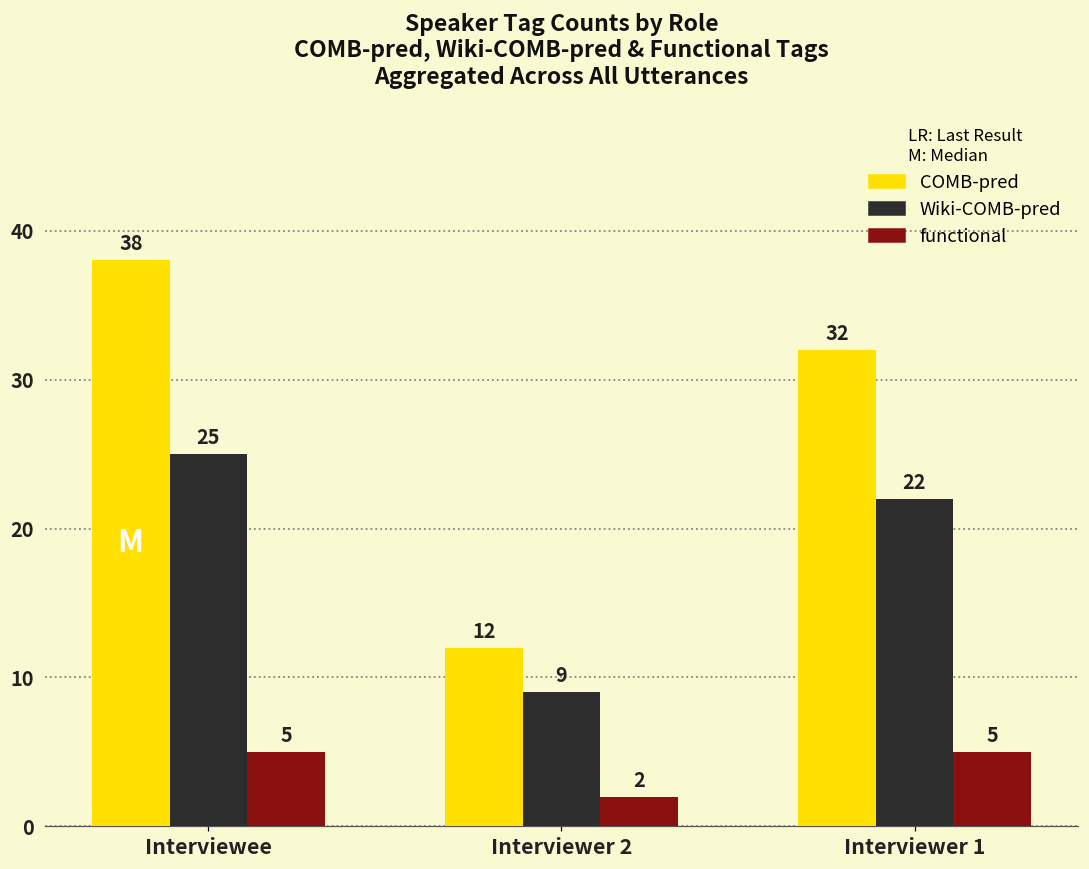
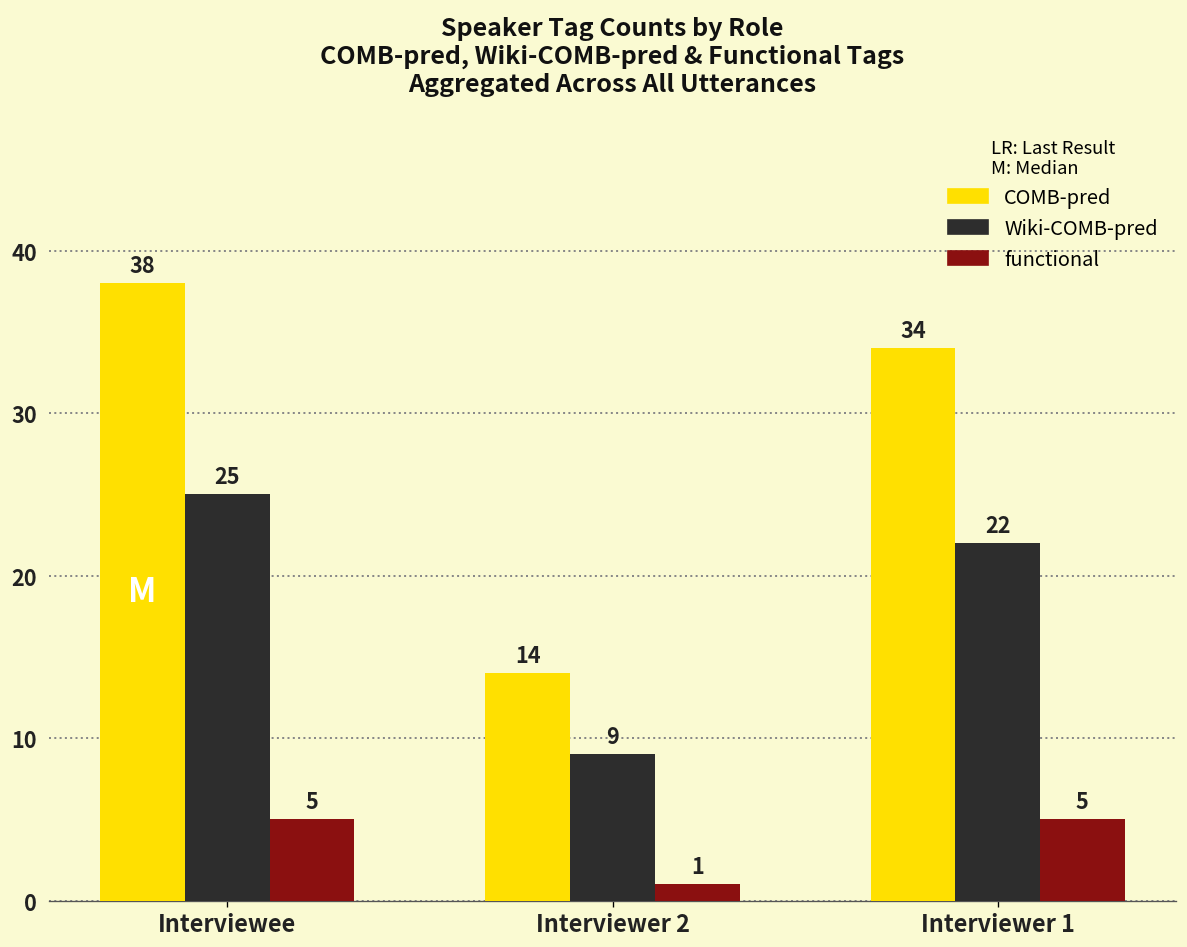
  {
    "COMB-pred": {
      "Interviewee": 38,
-     "Interviewer 2": 12,
-     "Interviewer 1": 32
+     "Interviewer 2": 14,
+     "Interviewer 1": 34
    },
    "Wiki-COMB-pred": {
      "Interviewee": 25,
      "Interviewer 2": 9,
      "Interviewer 1": 22
    },
    "functional": {
      "Interviewee": 5,
-     "Interviewer 2": 2,
+     "Interviewer 2": 1,
      "Interviewer 1": 5
    }
  }
